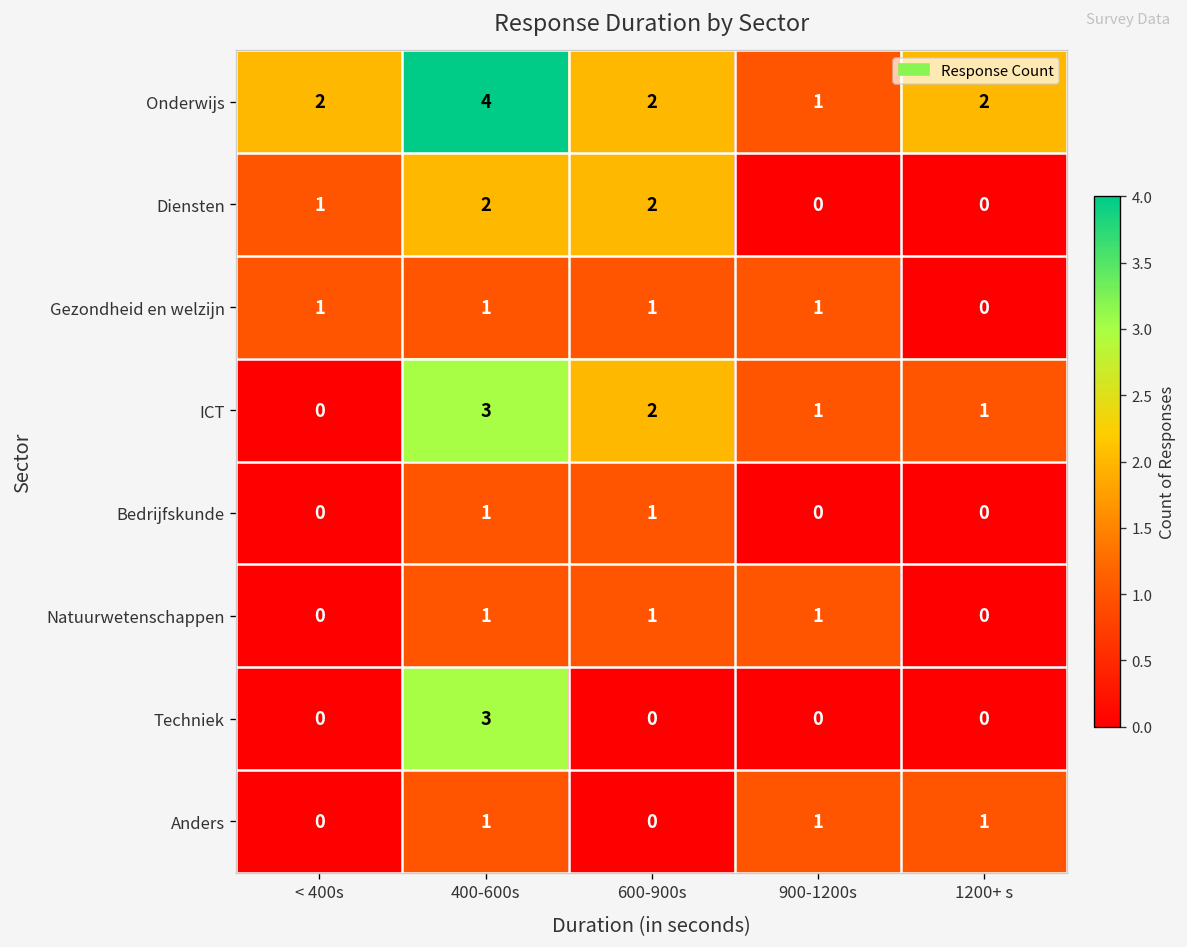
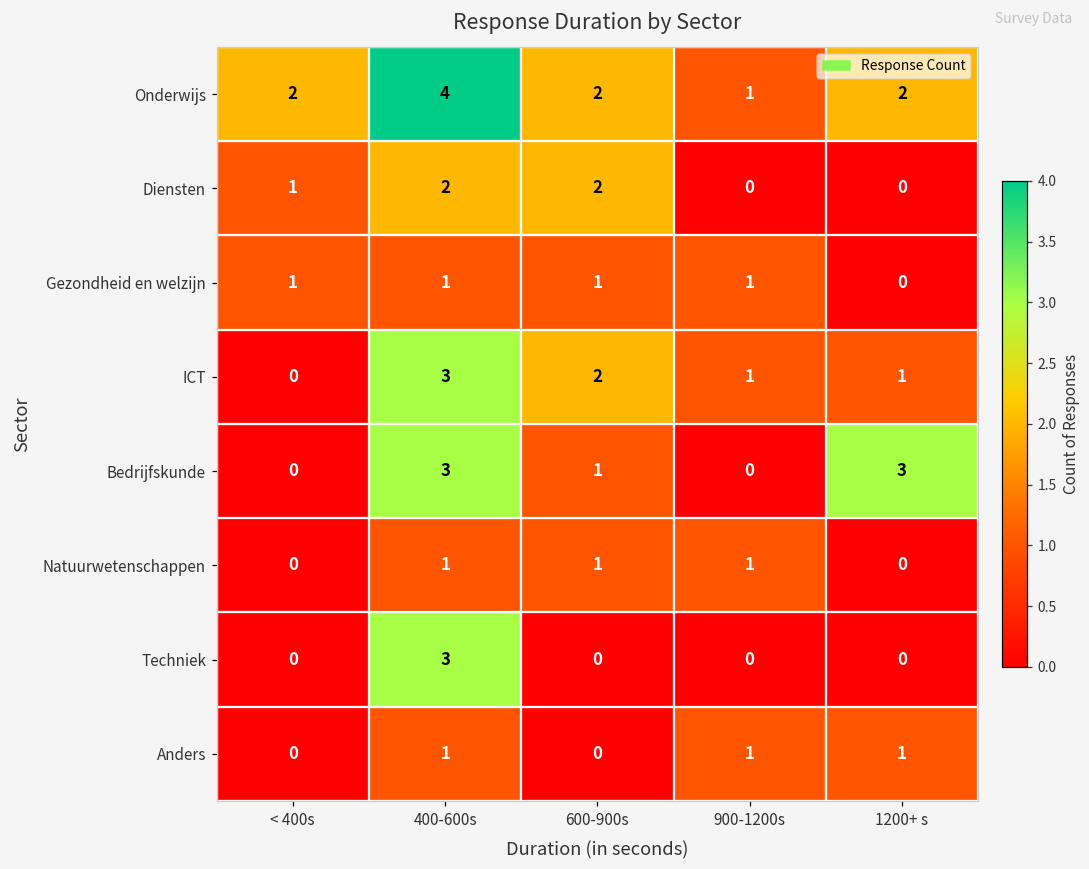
  {
    "Onderwijs": {
      "< 400s": 2,
      "400-600s": 4,
      "600-900s": 2,
      "900-1200s": 1,
      "1200+ s": 2
    },
    "Diensten": {
      "< 400s": 1,
      "400-600s": 2,
      "600-900s": 2,
      "900-1200s": 0,
      "1200+ s": 0
    },
    "Gezondheid en welzijn": {
      "< 400s": 1,
      "400-600s": 1,
      "600-900s": 1,
      "900-1200s": 1,
      "1200+ s": 0
    },
    "ICT": {
      "< 400s": 0,
      "400-600s": 3,
      "600-900s": 2,
      "900-1200s": 1,
      "1200+ s": 1
    },
    "Bedrijfskunde": {
      "< 400s": 0,
-     "400-600s": 1,
+     "400-600s": 3,
      "600-900s": 1,
      "900-1200s": 0,
-     "1200+ s": 0
+     "1200+ s": 3
    },
    "Natuurwetenschappen": {
      "< 400s": 0,
      "400-600s": 1,
      "600-900s": 1,
      "900-1200s": 1,
      "1200+ s": 0
    },
    "Techniek": {
      "< 400s": 0,
      "400-600s": 3,
      "600-900s": 0,
      "900-1200s": 0,
      "1200+ s": 0
    },
    "Anders": {
      "< 400s": 0,
      "400-600s": 1,
      "600-900s": 0,
      "900-1200s": 1,
      "1200+ s": 1
    }
  }
